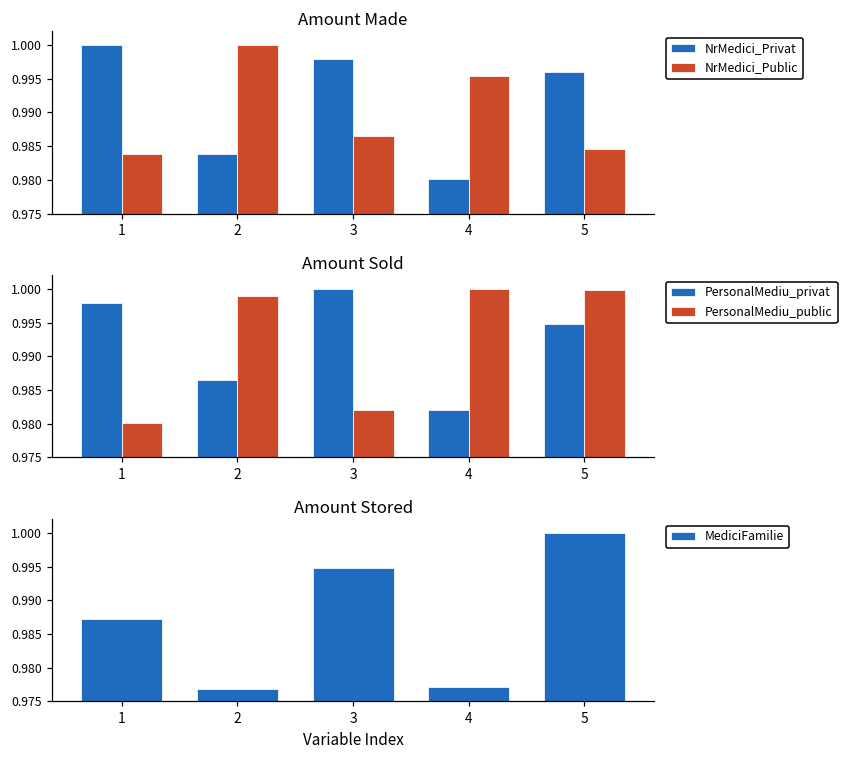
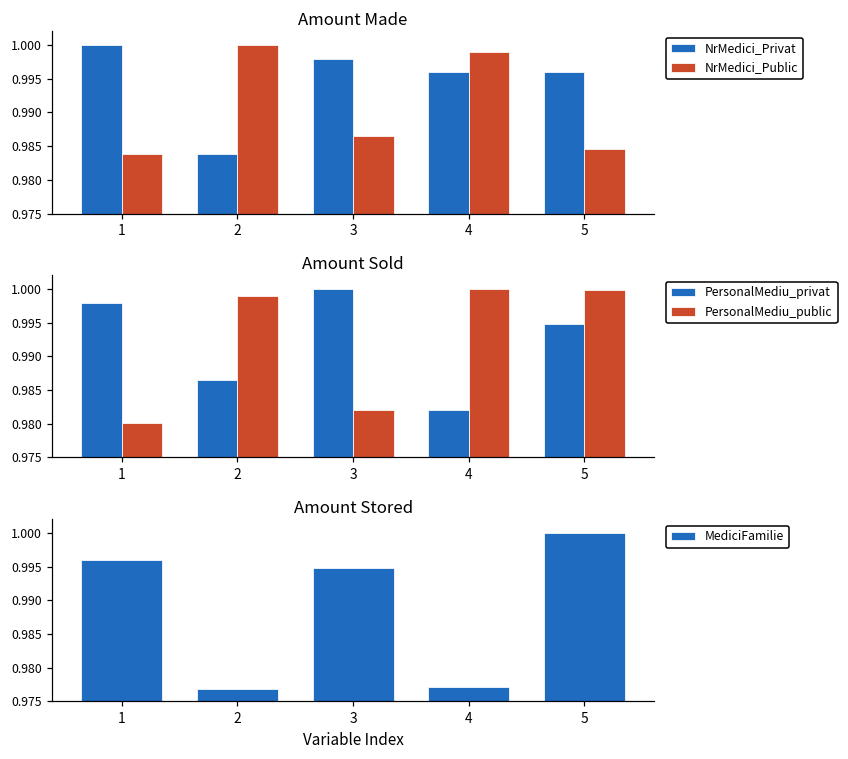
  {
    "Amount Made": {
      "NrMedici_Privat": {
        "1": 1.000,
        "2": 0.984,
        "3": 0.998,
-       "4": 0.980,
+       "4": 0.996,
        "5": 0.996
      },
      "NrMedici_Public": {
        "1": 0.984,
        "2": 1.000,
        "3": 0.986,
-       "4": 0.995,
+       "4": 0.999,
        "5": 0.985
      }
    },
    "Amount Sold": {
      "PersonalMediu_privat": {
        "1": 0.998,
        "2": 0.986,
        "3": 1.000,
        "4": 0.982,
        "5": 0.995
      },
      "PersonalMediu_public": {
        "1": 0.980,
        "2": 0.999,
        "3": 0.982,
        "4": 1.000,
        "5": 1.000
      }
    },
    "Amount Stored": {
-     "1": 0.987,
+     "1": 0.996,
      "2": 0.977,
      "3": 0.995,
      "4": 0.977,
      "5": 1.000
    }
  }
